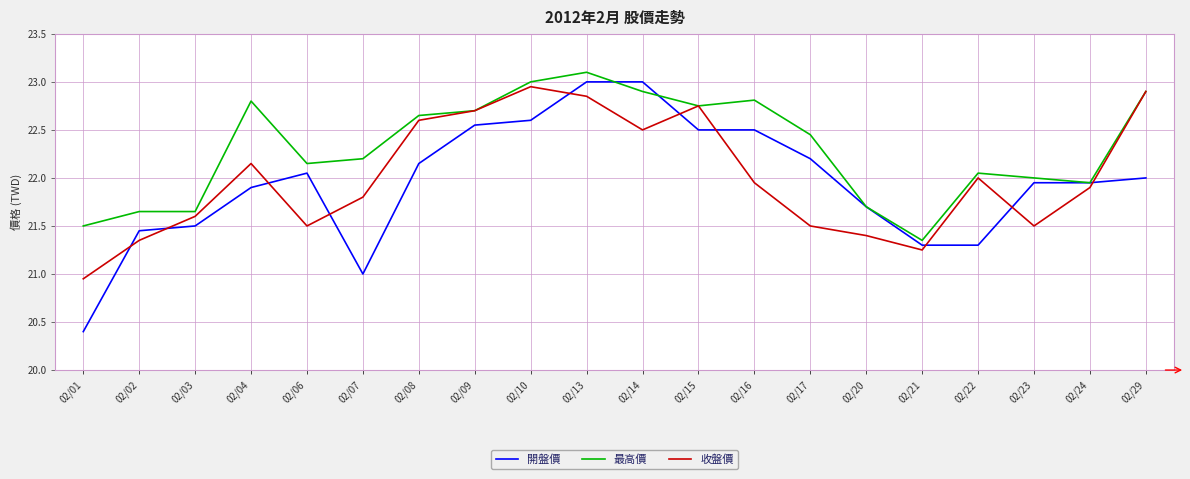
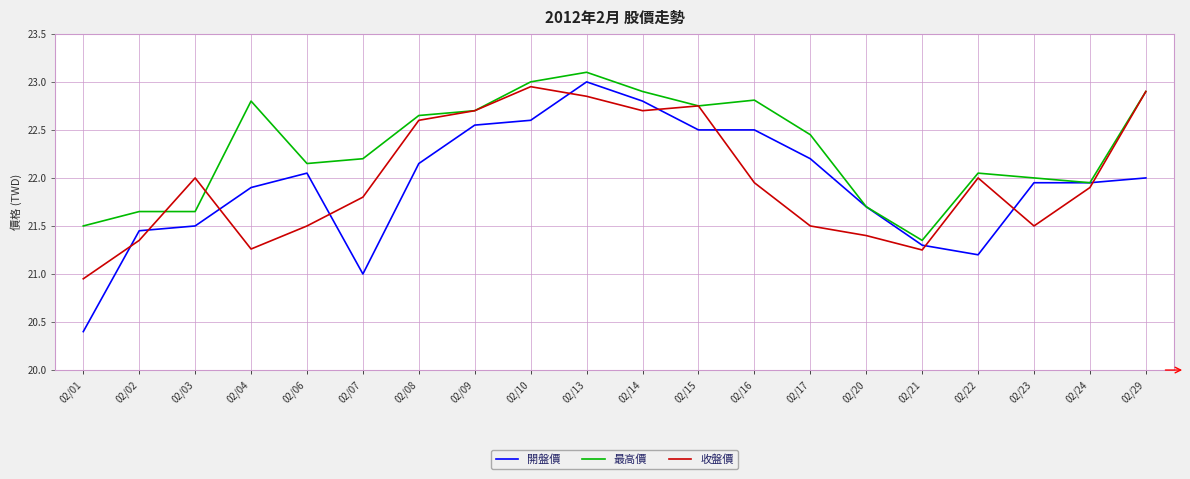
  {
    "開盤價": {
      "02/01": 20.4,
      "02/02": 21.5,
      "02/03": 21.5,
      "02/04": 21.9,
      "02/06": 22.1,
      "02/07": 21.0,
      "02/08": 22.2,
      "02/09": 22.6,
      "02/10": 22.6,
      "02/13": 23.0,
-     "02/14": 23.0,
+     "02/14": 22.8,
      "02/15": 22.5,
      "02/16": 22.5,
      "02/17": 22.2,
      "02/21": 21.3,
-     "02/22": 21.3,
+     "02/22": 21.2,
      "02/23": 22.0,
      "02/29": 22.0
    },
    "最高價": {
      "02/01": 21.5,
      "02/02": 21.7,
      "02/03": 21.7,
      "02/04": 22.8,
      "02/06": 22.2,
      "02/07": 22.2,
      "02/08": 22.7,
      "02/10": 23.0,
      "02/13": 23.1,
      "02/14": 22.9,
      "02/16": 22.8,
      "02/17": 22.5,
      "02/21": 21.4,
      "02/22": 22.1,
      "02/23": 22.0
    },
    "收盤價": {
      "02/01": 21.0,
      "02/02": 21.4,
-     "02/03": 21.6,
-     "02/04": 22.2,
+     "02/03": 22.0,
+     "02/04": 21.3,
      "02/06": 21.5,
      "02/07": 21.8,
      "02/08": 22.6,
      "02/10": 23.0,
      "02/13": 22.9,
-     "02/14": 22.5,
+     "02/14": 22.7,
      "02/16": 22.0,
      "02/17": 21.5,
      "02/20": 21.4,
      "02/21": 21.3,
      "02/22": 22.0,
      "02/23": 21.5,
      "02/24": 21.9
    }
  }
